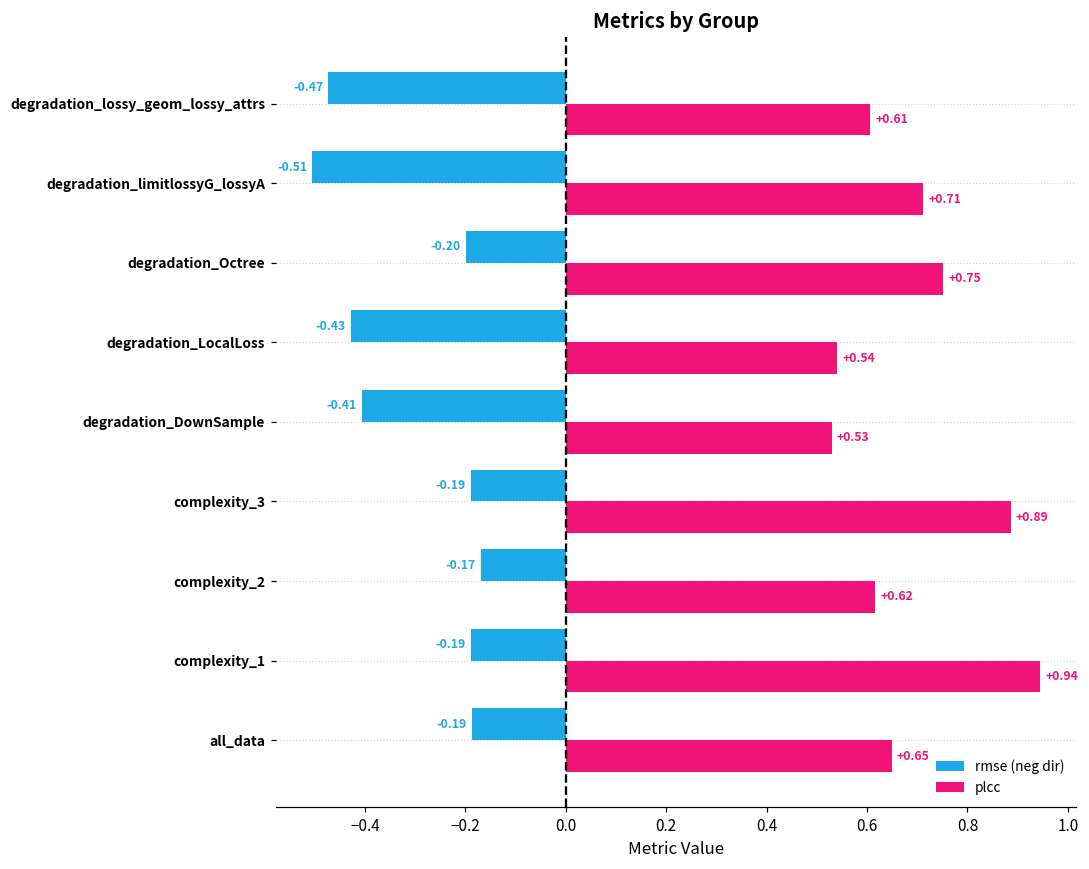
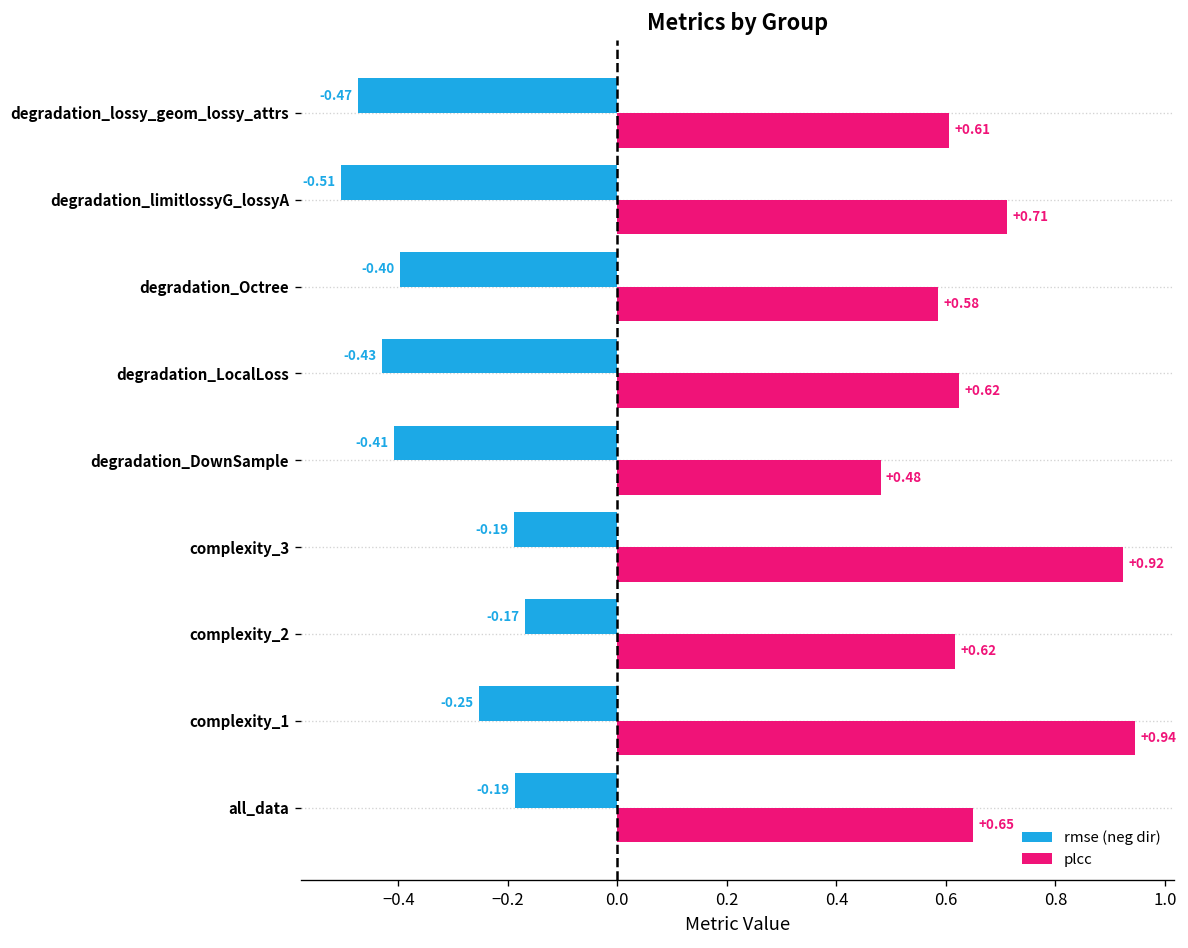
  {
    "rmse (neg dir)": {
      "degradation_lossy_geom_lossy_attrs": "-0.47",
      "degradation_limitlossyG_lossyA": "-0.51",
-     "degradation_Octree": "-0.20",
+     "degradation_Octree": "-0.40",
      "degradation_LocalLoss": "-0.43",
      "degradation_DownSample": "-0.41",
      "complexity_3": "-0.19",
      "complexity_2": "-0.17",
-     "complexity_1": "-0.19",
+     "complexity_1": "-0.25",
      "all_data": "-0.19"
    },
    "plcc": {
      "degradation_lossy_geom_lossy_attrs": "+0.61",
      "degradation_limitlossyG_lossyA": "+0.71",
-     "degradation_Octree": "+0.75",
-     "degradation_LocalLoss": "+0.54",
-     "degradation_DownSample": "+0.53",
-     "complexity_3": "+0.89",
+     "degradation_Octree": "+0.58",
+     "degradation_LocalLoss": "+0.62",
+     "degradation_DownSample": "+0.48",
+     "complexity_3": "+0.92",
      "complexity_2": "+0.62",
      "complexity_1": "+0.94",
      "all_data": "+0.65"
    }
  }
